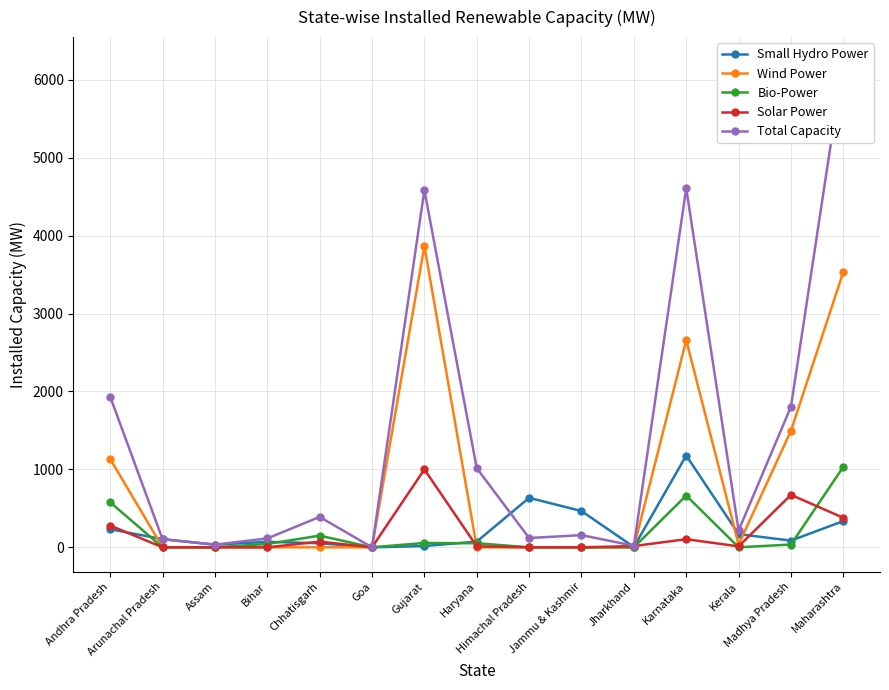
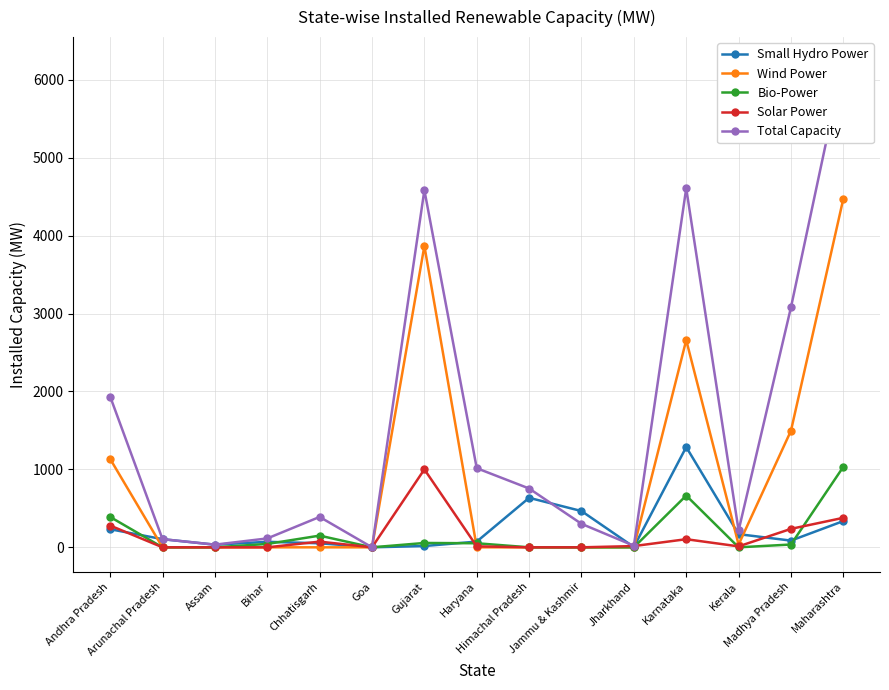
  {
    "Small Hydro Power": {
      "Andhra Pradesh": 200,
      "Gujarat": 0,
      "Himachal Pradesh": 600,
      "Jammu & Kashmir": 500,
-     "Karnataka": 1200,
+     "Karnataka": 1300,
      "Kerala": 200,
      "Madhya Pradesh": 100,
      "Maharashtra": 300
    },
    "Wind Power": {
      "Andhra Pradesh": 1100,
      "Chhatisgarh": 0,
      "Gujarat": 3900,
      "Karnataka": 2700,
      "Madhya Pradesh": 1500,
-     "Maharashtra": 3500
+     "Maharashtra": 4500
    },
    "Bio-Power": {
-     "Andhra Pradesh": 600,
+     "Andhra Pradesh": 400,
      "Chhatisgarh": 200,
      "Gujarat": 100,
      "Karnataka": 700,
      "Madhya Pradesh": 0,
      "Maharashtra": 1000
    },
    "Solar Power": {
      "Andhra Pradesh": 300,
      "Gujarat": 1000,
      "Karnataka": 100,
-     "Madhya Pradesh": 700,
+     "Madhya Pradesh": 200,
      "Maharashtra": 400
    },
    "Total Capacity": {
      "Andhra Pradesh": 1900,
      "Bihar": 100,
      "Chhatisgarh": 400,
      "Gujarat": 4600,
      "Haryana": 1000,
-     "Himachal Pradesh": 100,
-     "Jammu & Kashmir": 200,
+     "Himachal Pradesh": 800,
+     "Jammu & Kashmir": 300,
      "Karnataka": 4600,
      "Kerala": 200,
-     "Madhya Pradesh": 1800
+     "Madhya Pradesh": 3100
    }
  }
